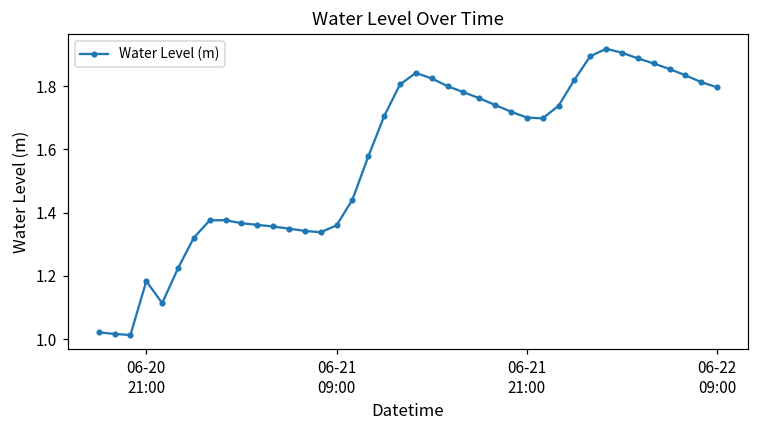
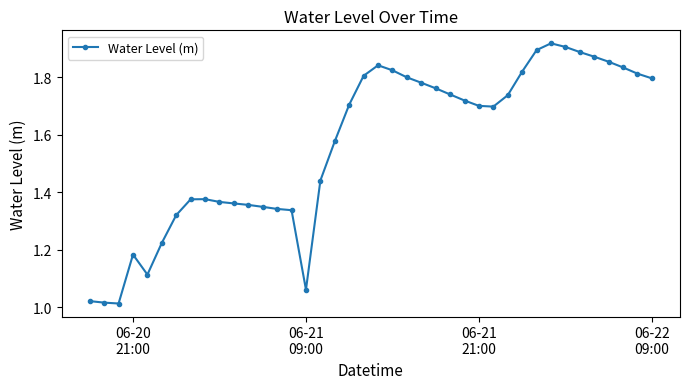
  {
    "06-20 21:00": 1.18,
-   "06-21 09:00": 1.36,
+   "06-21 09:00": 1.06,
    "06-21 21:00": 1.70,
    "06-22 09:00": 1.80
  }
